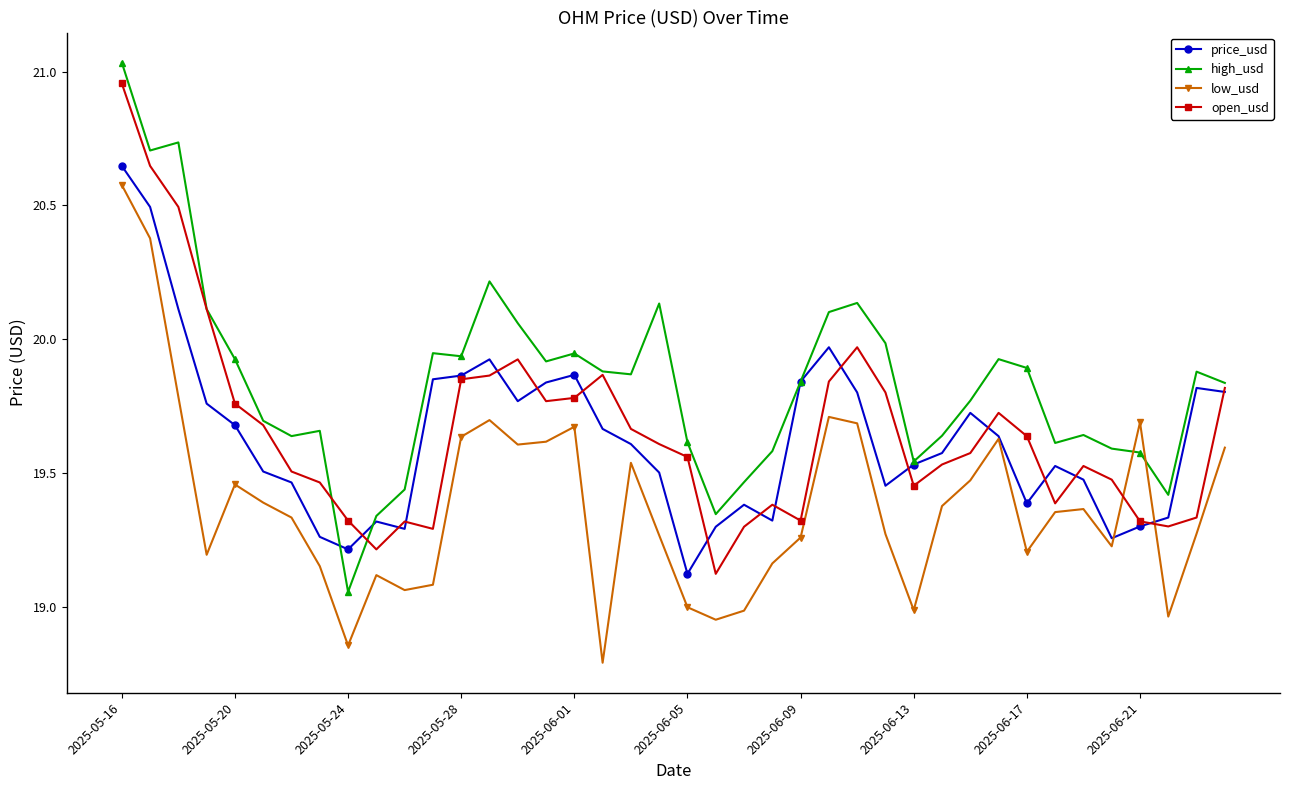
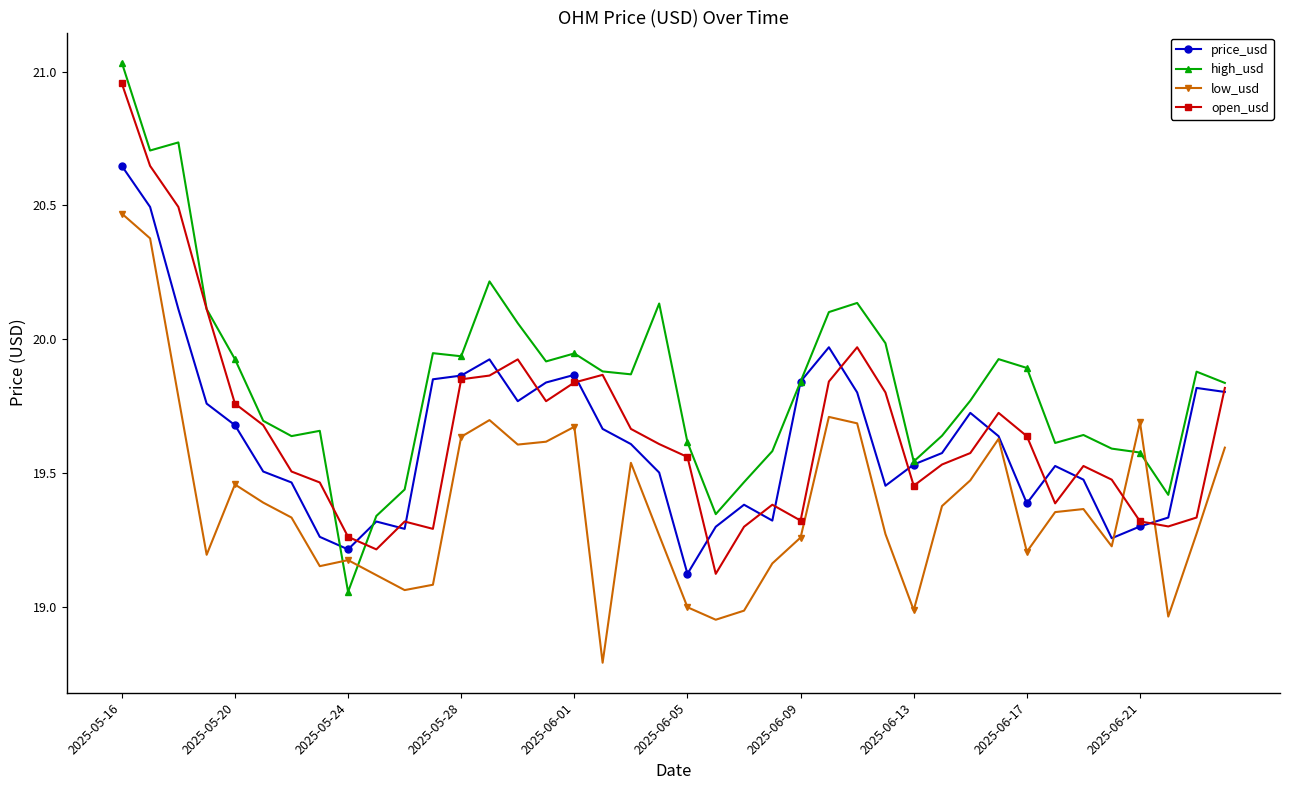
  {
    "price_usd": {
      "2025-05-16": 20.65,
      "2025-05-20": 19.68,
      "2025-05-24": 19.22,
      "2025-05-28": 19.86,
      "2025-06-01": 19.87,
      "2025-06-05": 19.12,
      "2025-06-13": 19.53,
      "2025-06-17": 19.39,
      "2025-06-21": 19.30
    },
    "high_usd": {
      "2025-05-16": 21.03,
      "2025-05-20": 19.93,
      "2025-05-24": 19.06,
      "2025-05-28": 19.94,
      "2025-06-01": 19.95,
      "2025-06-05": 19.61,
      "2025-06-13": 19.54,
      "2025-06-17": 19.89,
      "2025-06-21": 19.58
    },
    "low_usd": {
-     "2025-05-16": 20.58,
+     "2025-05-16": 20.47,
      "2025-05-20": 19.46,
-     "2025-05-24": 18.86,
+     "2025-05-24": 19.18,
      "2025-05-28": 19.64,
      "2025-06-01": 19.67,
      "2025-06-05": 19.00,
      "2025-06-09": 19.26,
      "2025-06-13": 18.99,
      "2025-06-17": 19.21,
      "2025-06-21": 19.69
    },
    "open_usd": {
      "2025-05-16": 20.96,
      "2025-05-20": 19.76,
-     "2025-05-24": 19.32,
+     "2025-05-24": 19.26,
      "2025-05-28": 19.85,
-     "2025-06-01": 19.78,
+     "2025-06-01": 19.84,
      "2025-06-05": 19.56,
      "2025-06-09": 19.32,
      "2025-06-13": 19.45,
      "2025-06-17": 19.64,
      "2025-06-21": 19.32
    }
  }
